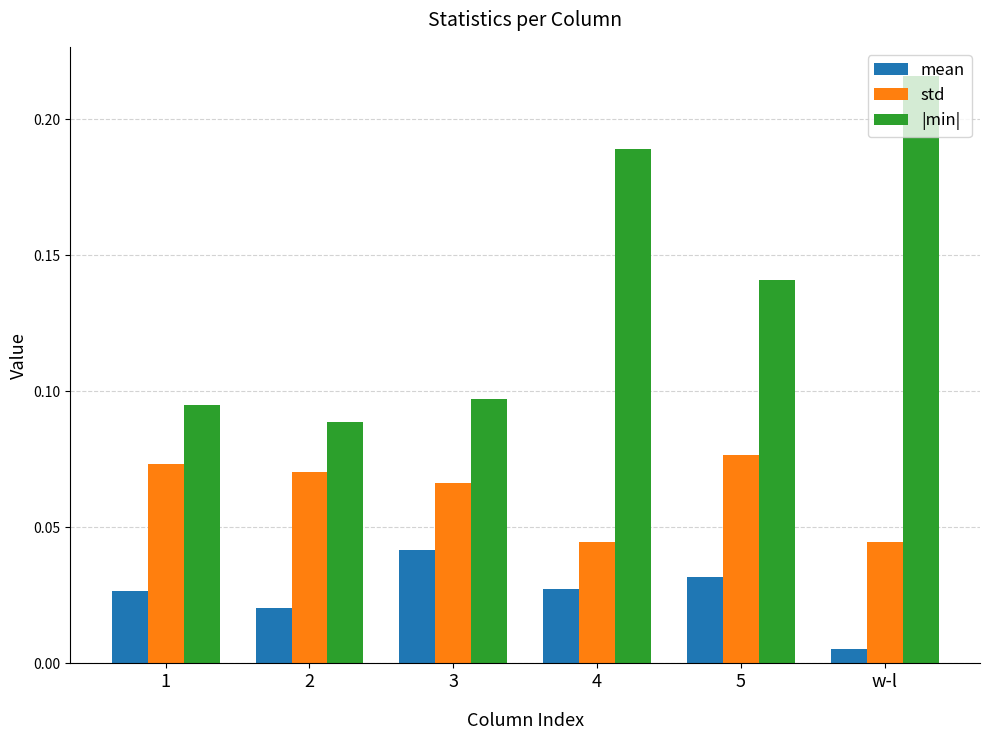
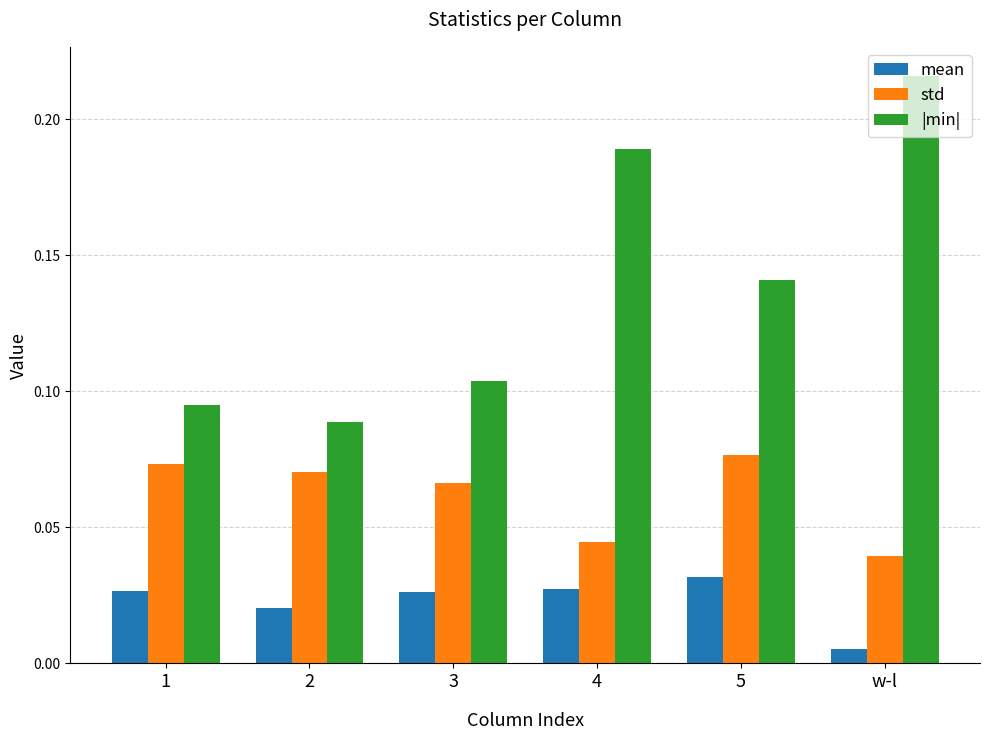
  {
    "mean": {
      "1": 0.027,
      "2": 0.020,
-     "3": 0.042,
+     "3": 0.026,
      "4": 0.027,
      "5": 0.032,
      "w-l": 0.005
    },
    "std": {
      "1": 0.073,
      "2": 0.070,
      "3": 0.066,
      "4": 0.045,
      "5": 0.077,
-     "w-l": 0.045
+     "w-l": 0.039
    },
    "|min|": {
      "1": 0.095,
      "2": 0.089,
-     "3": 0.097,
+     "3": 0.104,
      "4": 0.189,
      "5": 0.141
    }
  }
